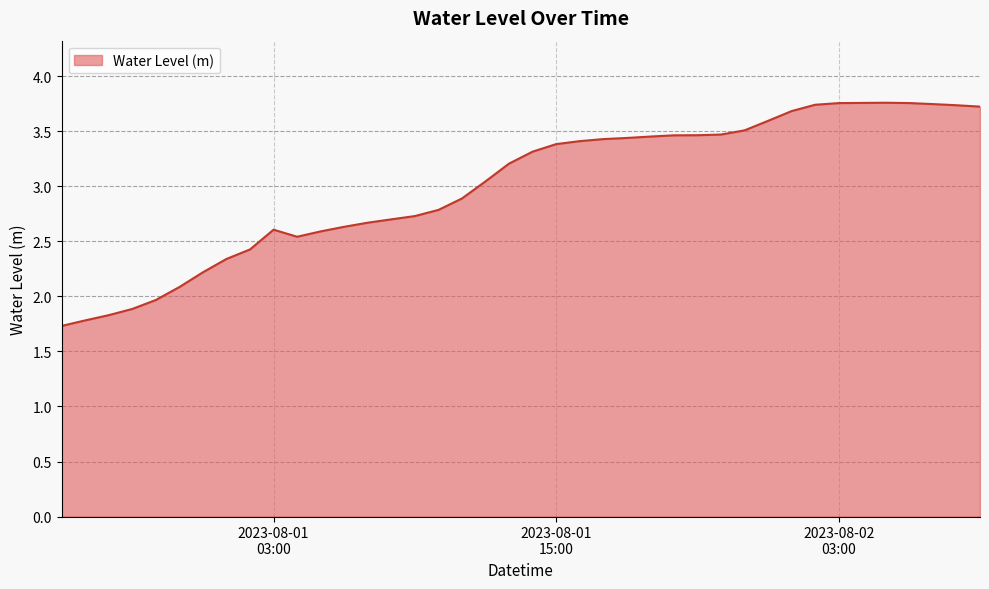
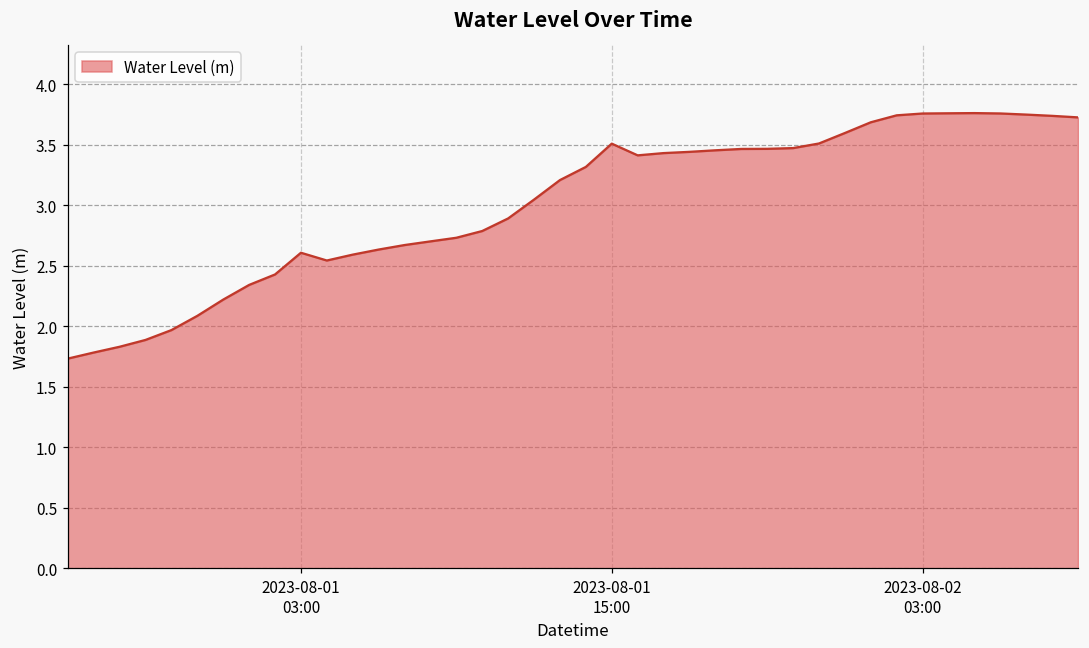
  {
    "2023-08-01 03:00": 2.61,
-   "2023-08-01 15:00": 3.38,
+   "2023-08-01 15:00": 3.51,
    "2023-08-02 03:00": 3.76
  }
